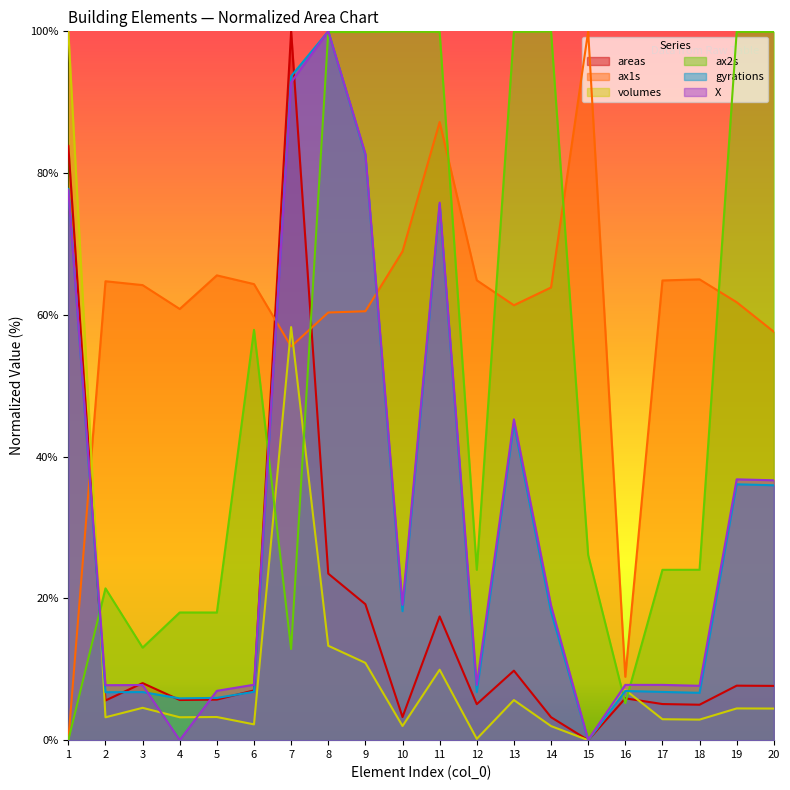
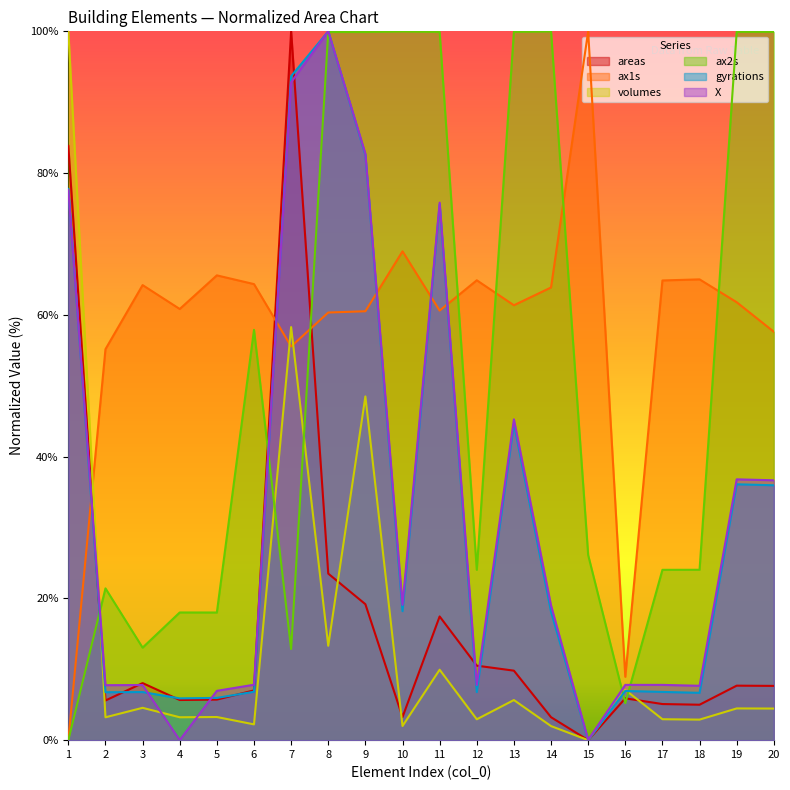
  {
    "areas": {
      "1": "84%",
      "2": "6%",
      "7": "100%",
      "8": "23%",
      "9": "19%",
      "10": "3%",
      "11": "17%",
-     "12": "5%",
+     "12": "11%",
      "13": "10%",
      "14": "3%",
      "16": "6%",
      "17": "5%",
      "18": "5%",
      "19": "8%",
      "20": "8%"
    },
    "ax1s": {
-     "2": "65%",
+     "2": "55%",
      "3": "64%",
      "4": "61%",
      "5": "66%",
      "6": "64%",
      "7": "56%",
      "8": "60%",
      "9": "61%",
      "10": "69%",
-     "11": "87%",
+     "11": "61%",
      "12": "65%",
      "13": "61%",
      "14": "64%",
      "15": "100%",
      "16": "9%",
      "17": "65%",
      "18": "65%",
      "19": "62%",
      "20": "58%"
    },
    "volumes": {
      "1": "100%",
      "2": "3%",
      "3": "5%",
      "4": "3%",
      "5": "3%",
      "6": "2%",
      "7": "58%",
      "8": "13%",
-     "9": "11%",
+     "9": "48%",
      "10": "2%",
      "11": "10%",
-     "12": "0%",
+     "12": "3%",
      "13": "6%",
      "14": "2%",
      "17": "3%",
      "18": "3%",
      "19": "4%",
      "20": "4%"
    },
    "ax2s": {
      "2": "21%",
      "3": "13%",
      "4": "18%",
      "5": "18%",
      "6": "58%",
      "7": "13%",
      "9": "100%",
      "10": "100%",
      "11": "100%",
      "12": "24%",
      "13": "100%",
      "14": "100%",
      "15": "26%",
      "16": "5%",
      "17": "24%",
      "18": "24%",
      "19": "100%",
      "20": "100%"
    },
    "gyrations": {
      "2": "7%",
      "3": "7%",
      "7": "94%",
      "10": "18%",
      "12": "7%",
      "13": "45%",
      "14": "18%",
      "17": "7%",
      "18": "7%",
      "19": "36%",
      "20": "36%"
    },
    "X": {
      "2": "8%",
      "4": "0%",
      "5": "7%",
      "6": "8%",
      "7": "93%",
      "10": "19%",
      "12": "8%",
      "13": "45%",
      "14": "19%",
      "16": "8%",
      "17": "8%",
      "18": "8%",
      "19": "37%",
      "20": "37%"
    }
  }
